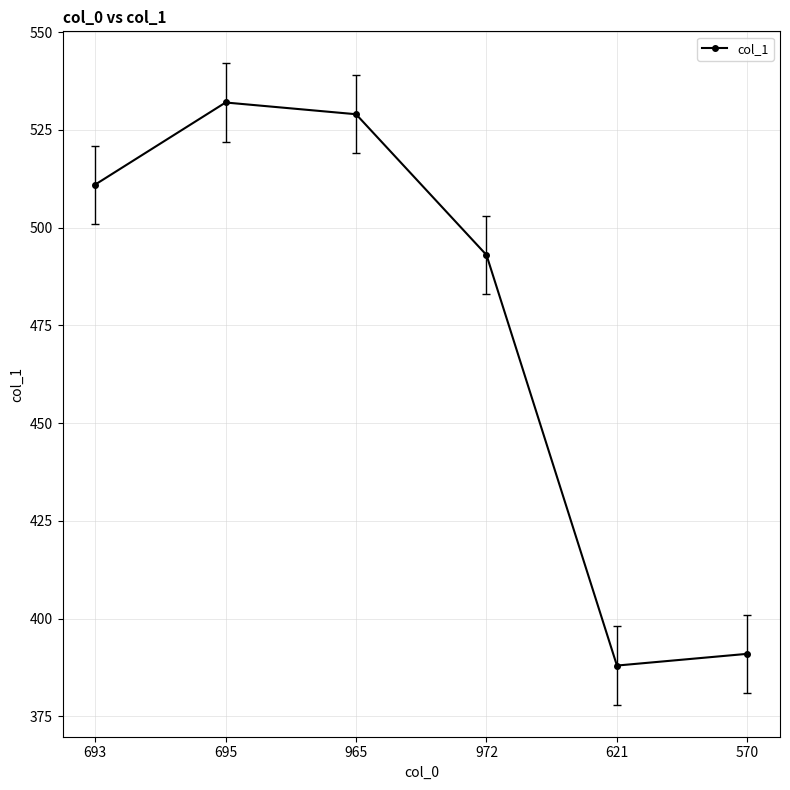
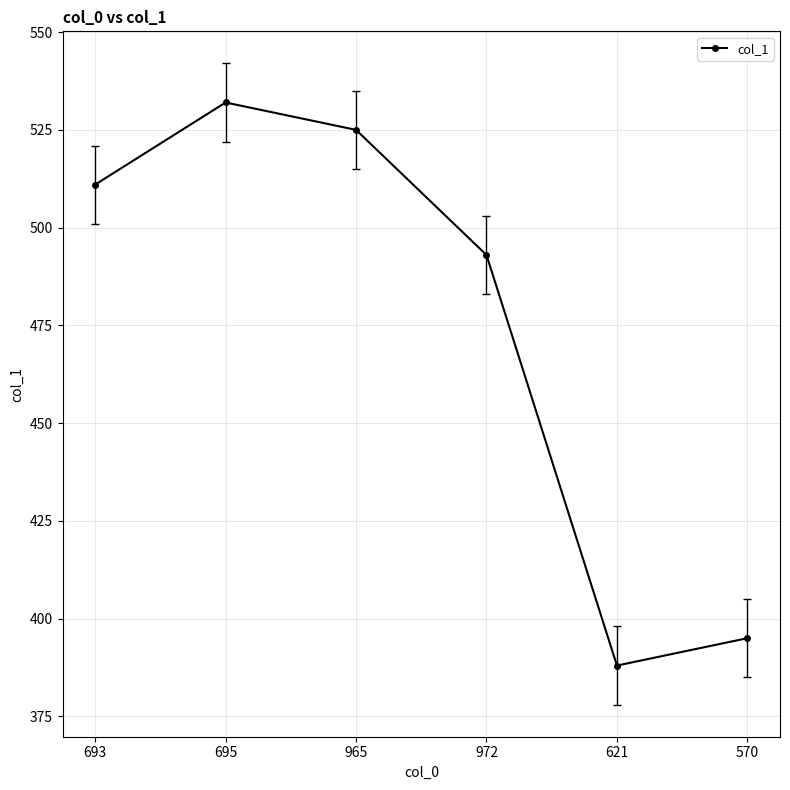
  {
    "col_1": {
      "693": 511,
      "695": 532,
-     "965": 529,
+     "965": 525,
      "972": 493,
      "621": 388,
-     "570": 391
+     "570": 395
    }
  }
